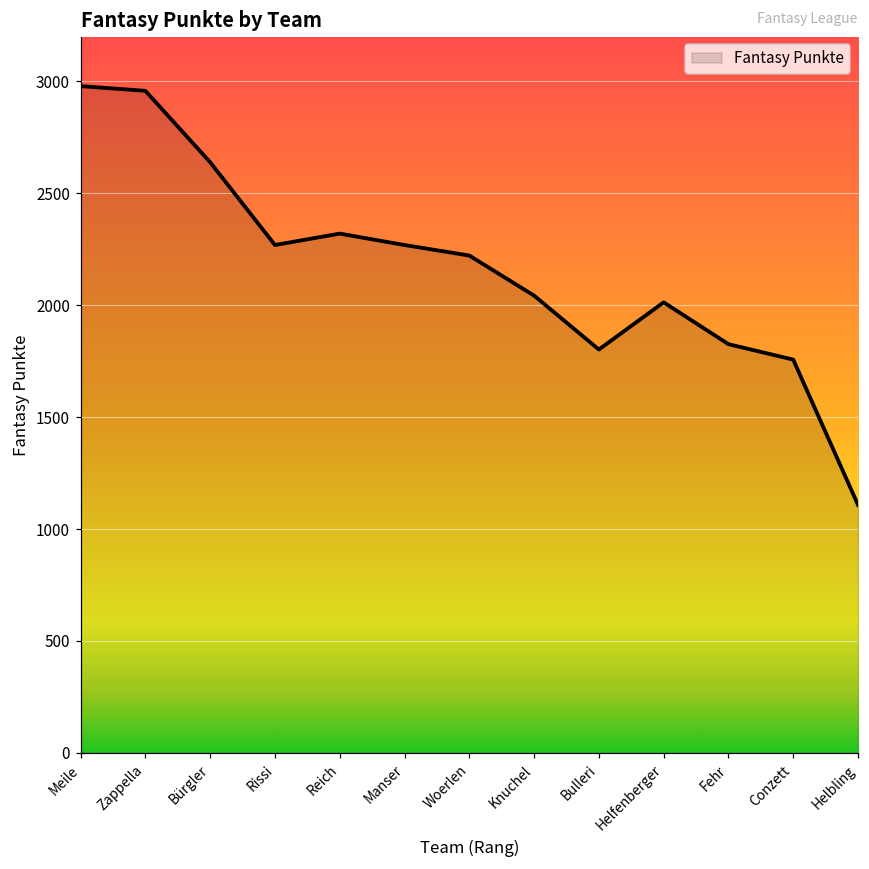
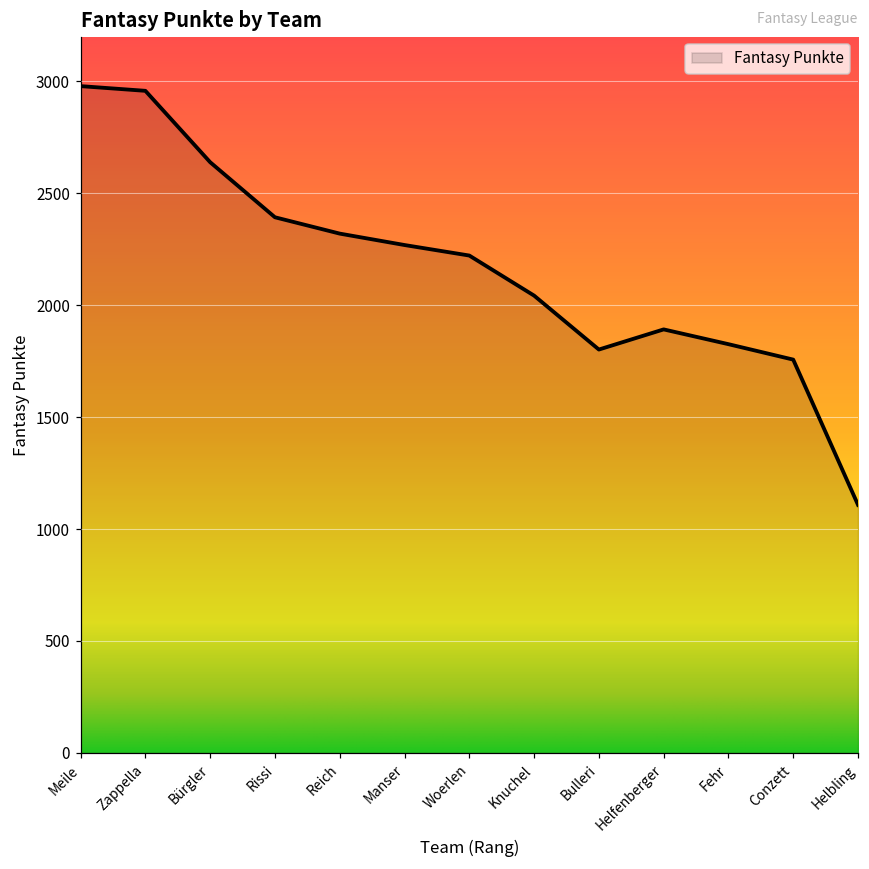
  {
    "Meile": 2980,
    "Zappella": 2960,
    "Bürgler": 2640,
-   "Rissi": 2270,
+   "Rissi": 2390,
    "Reich": 2320,
    "Manser": 2270,
    "Woerlen": 2220,
    "Knuchel": 2040,
    "Bulleri": 1800,
-   "Helfenberger": 2010,
+   "Helfenberger": 1890,
    "Fehr": 1830,
    "Conzett": 1760,
    "Helbling": 1110
  }
